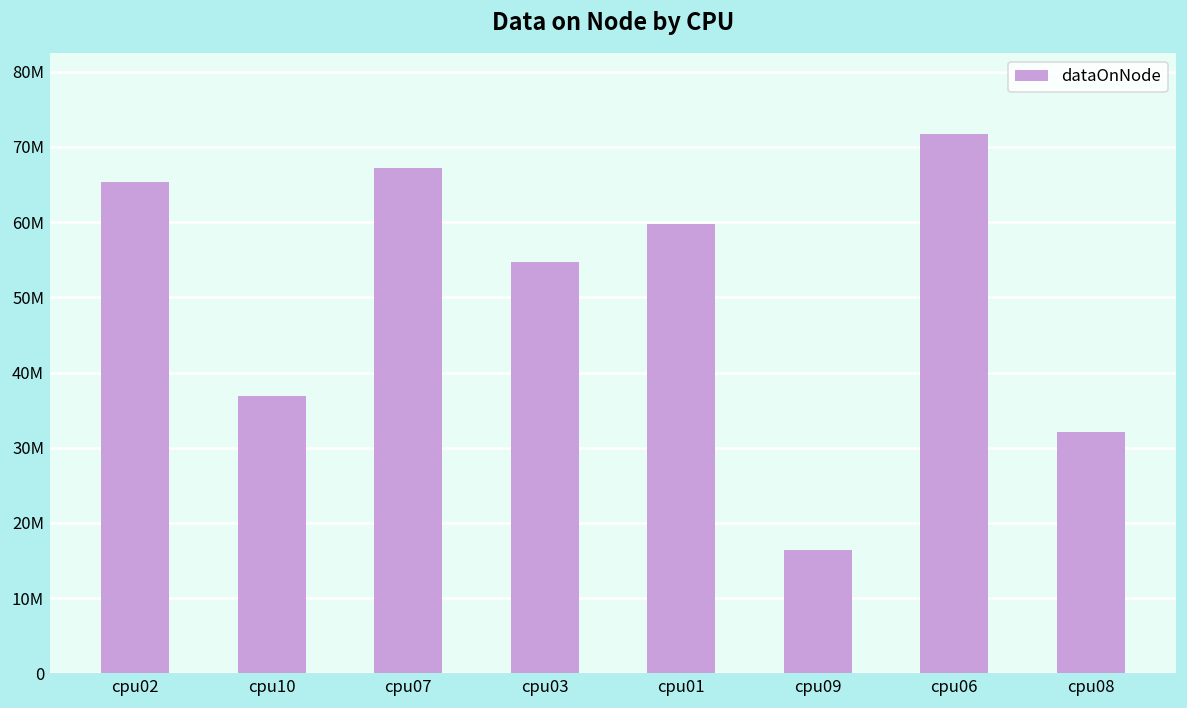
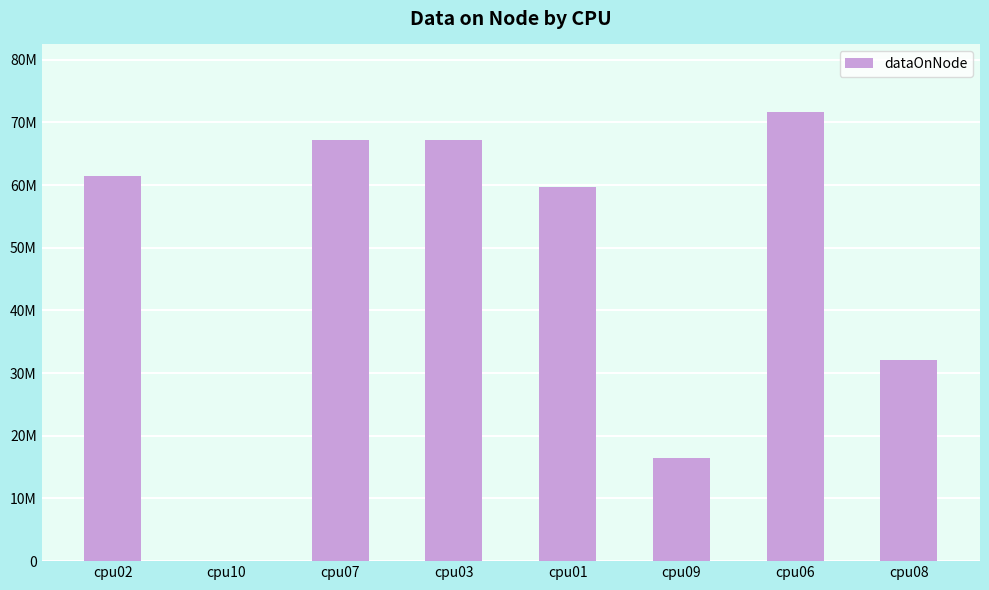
  {
-   "cpu02": 65000000,
-   "cpu10": 37000000,
+   "cpu02": 61000000,
+   "cpu10": 0,
    "cpu07": 67000000,
-   "cpu03": 55000000,
+   "cpu03": 67000000,
    "cpu01": 60000000,
    "cpu09": 16000000,
    "cpu06": 72000000,
    "cpu08": 32000000
  }
